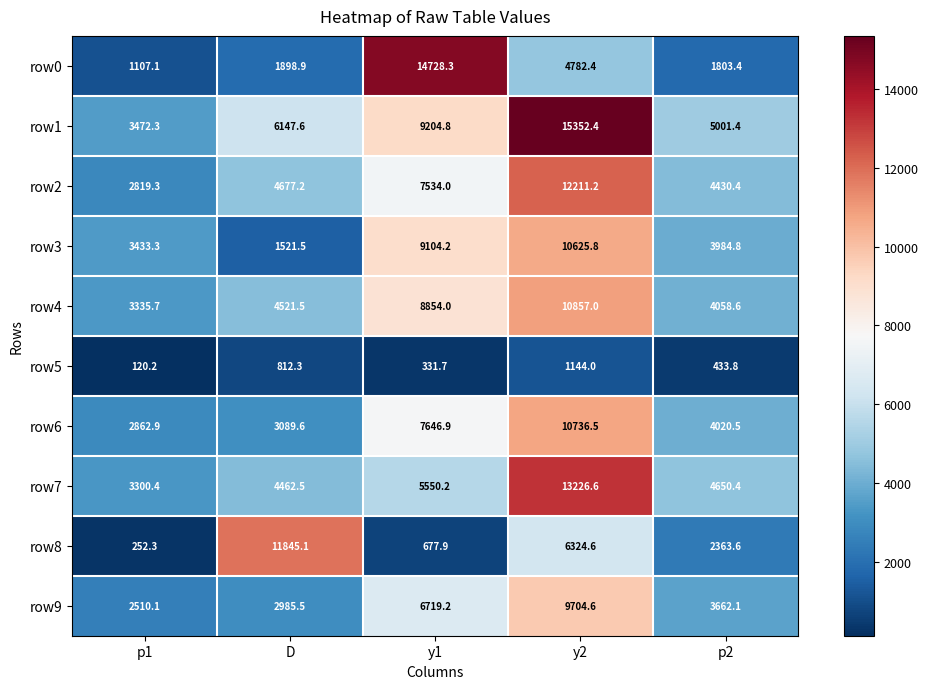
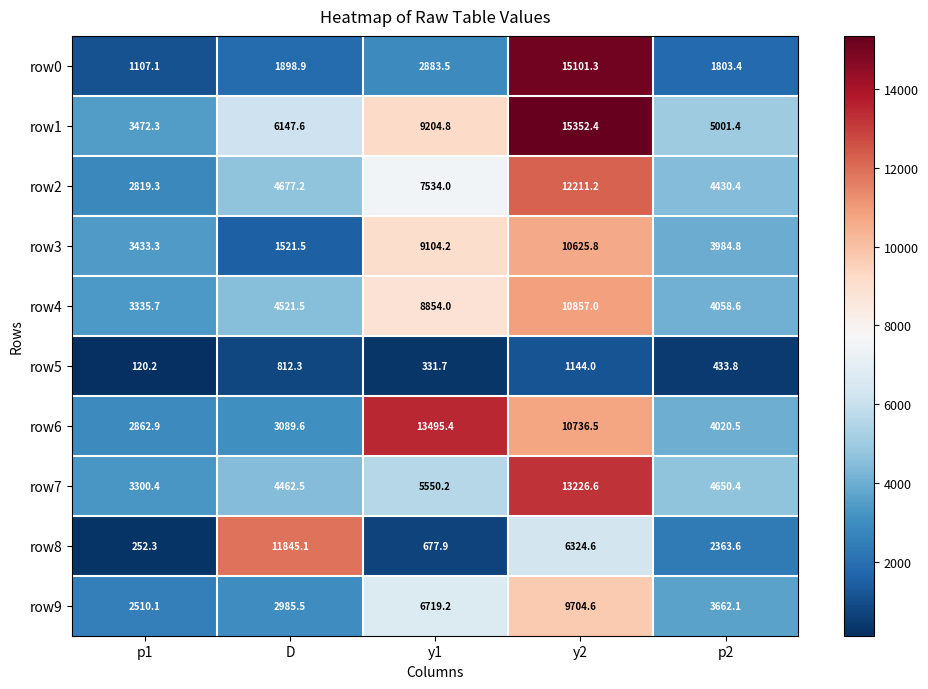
  {
    "row0": {
      "p1": 1107.1,
      "D": 1898.9,
-     "y1": 14728.3,
-     "y2": 4782.4,
+     "y1": 2883.5,
+     "y2": 15101.3,
      "p2": 1803.4
    },
    "row1": {
      "p1": 3472.3,
      "D": 6147.6,
      "y1": 9204.8,
      "y2": 15352.4,
      "p2": 5001.4
    },
    "row2": {
      "p1": 2819.3,
      "D": 4677.2,
      "y1": 7534.0,
      "y2": 12211.2,
      "p2": 4430.4
    },
    "row3": {
      "p1": 3433.3,
      "D": 1521.5,
      "y1": 9104.2,
      "y2": 10625.8,
      "p2": 3984.8
    },
    "row4": {
      "p1": 3335.7,
      "D": 4521.5,
      "y1": 8854.0,
      "y2": 10857.0,
      "p2": 4058.6
    },
    "row5": {
      "p1": 120.2,
      "D": 812.3,
      "y1": 331.7,
      "y2": 1144.0,
      "p2": 433.8
    },
    "row6": {
      "p1": 2862.9,
      "D": 3089.6,
-     "y1": 7646.9,
+     "y1": 13495.4,
      "y2": 10736.5,
      "p2": 4020.5
    },
    "row7": {
      "p1": 3300.4,
      "D": 4462.5,
      "y1": 5550.2,
      "y2": 13226.6,
      "p2": 4650.4
    },
    "row8": {
      "p1": 252.3,
      "D": 11845.1,
      "y1": 677.9,
      "y2": 6324.6,
      "p2": 2363.6
    },
    "row9": {
      "p1": 2510.1,
      "D": 2985.5,
      "y1": 6719.2,
      "y2": 9704.6,
      "p2": 3662.1
    }
  }
